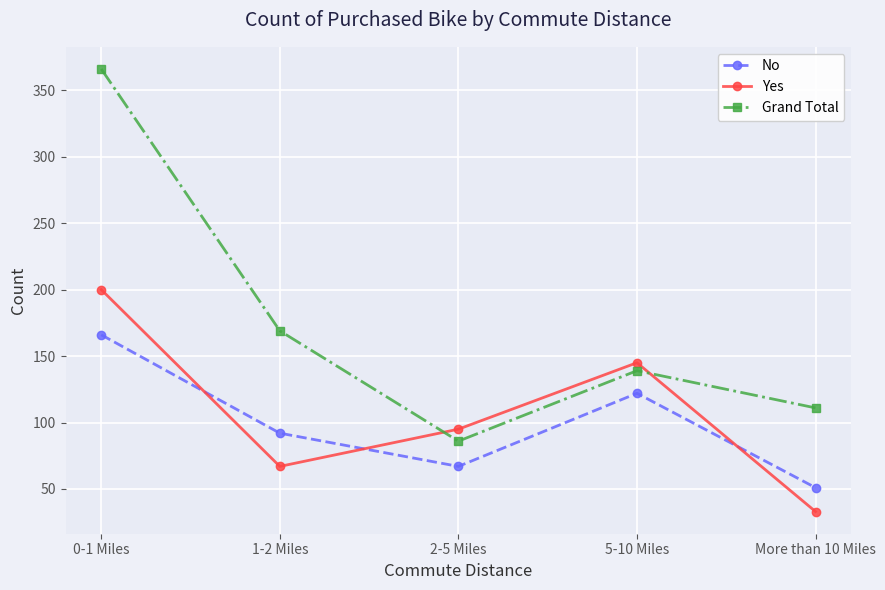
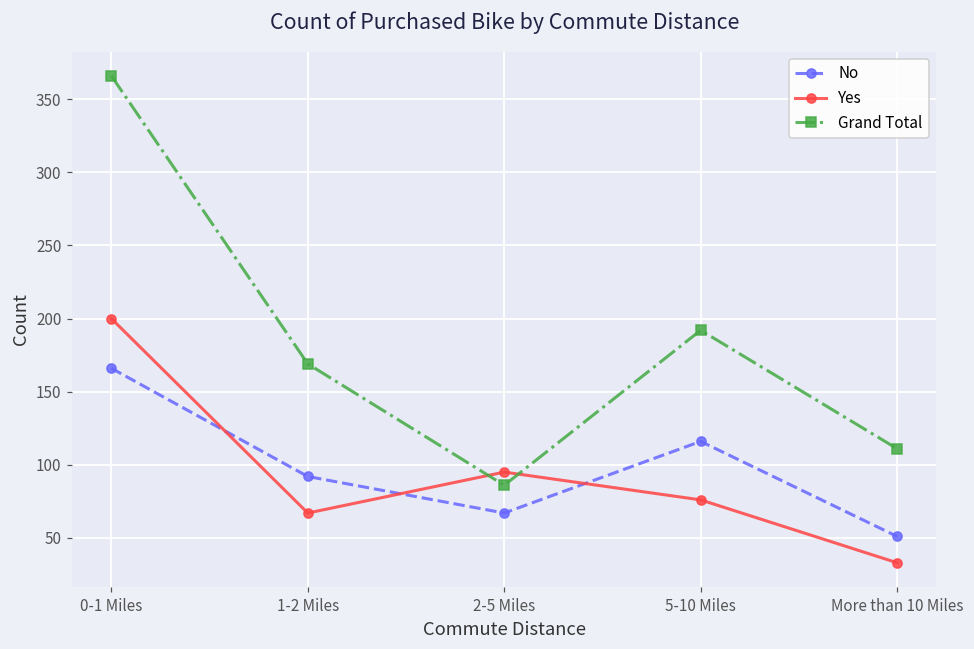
  {
    "No": {
      "0-1 Miles": 166,
      "1-2 Miles": 92,
      "2-5 Miles": 67,
-     "5-10 Miles": 122,
+     "5-10 Miles": 116,
      "More than 10 Miles": 51
    },
    "Yes": {
      "0-1 Miles": 200,
      "1-2 Miles": 67,
      "2-5 Miles": 95,
-     "5-10 Miles": 145,
+     "5-10 Miles": 76,
      "More than 10 Miles": 33
    },
    "Grand Total": {
      "0-1 Miles": 366,
      "1-2 Miles": 169,
      "2-5 Miles": 86,
-     "5-10 Miles": 139,
+     "5-10 Miles": 192,
      "More than 10 Miles": 111
    }
  }
